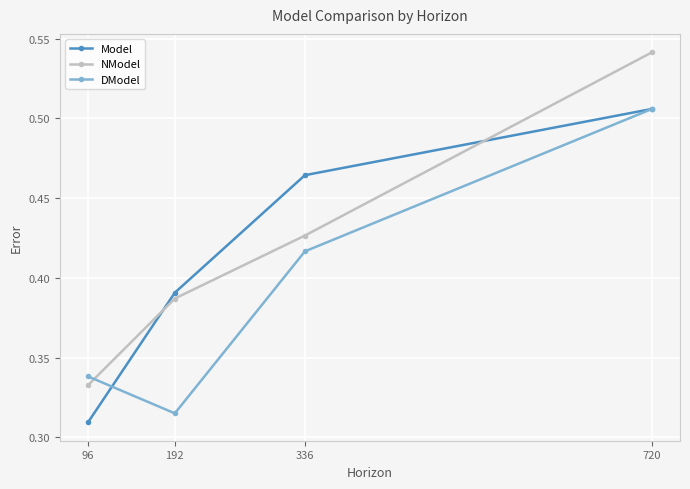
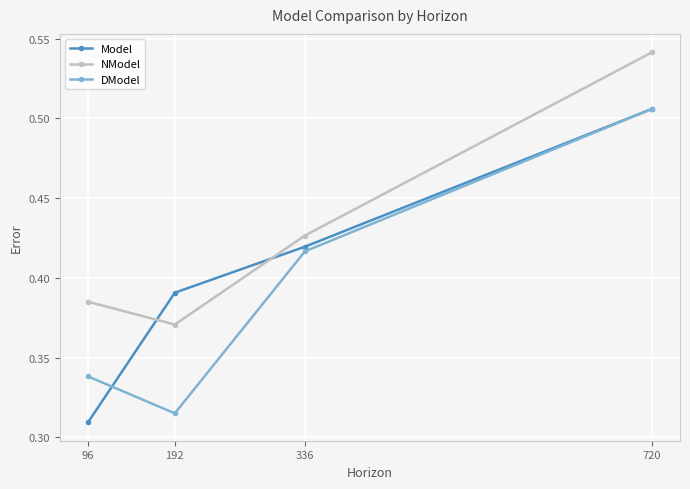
  {
    "Model": {
      "96": 0.309,
      "192": 0.391,
-     "336": 0.464
+     "336": 0.420
    },
    "NModel": {
-     "96": 0.333,
-     "192": 0.387,
+     "96": 0.385,
+     "192": 0.371,
      "336": 0.427,
      "720": 0.541
    },
    "DModel": {
      "96": 0.338,
      "192": 0.315,
      "336": 0.417
    }
  }
